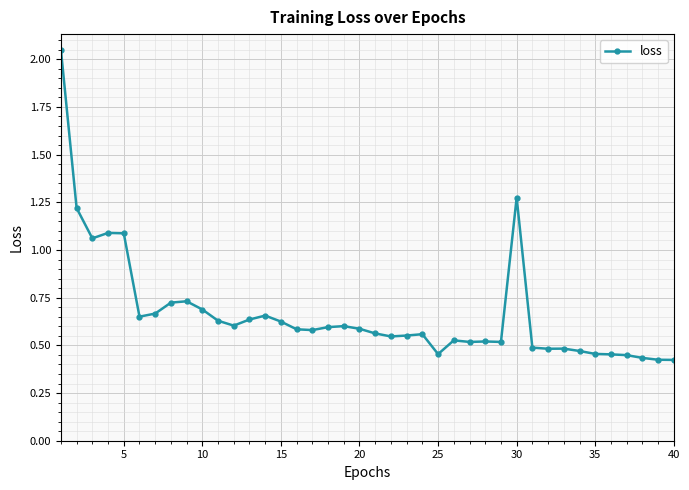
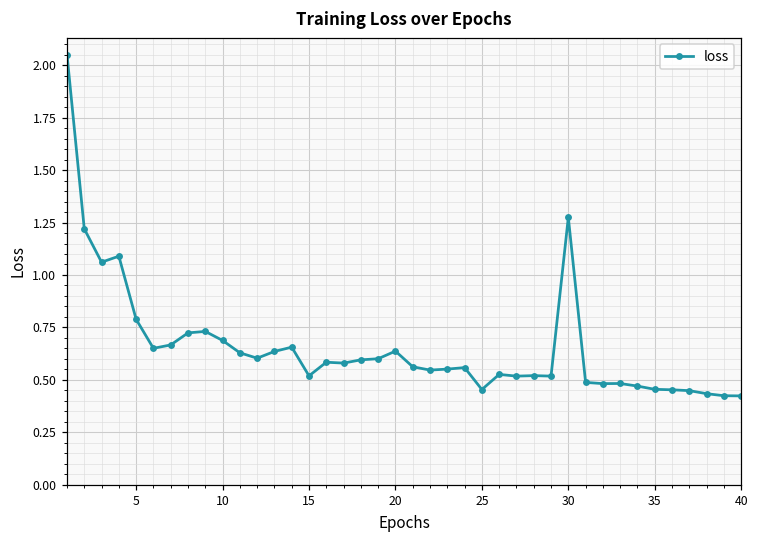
  {
-   "5": 1.09,
+   "5": 0.79,
    "10": 0.69,
-   "15": 0.62,
-   "20": 0.59,
+   "15": 0.52,
+   "20": 0.64,
    "25": 0.45,
    "30": 1.27,
    "35": 0.46,
    "40": 0.42
  }
